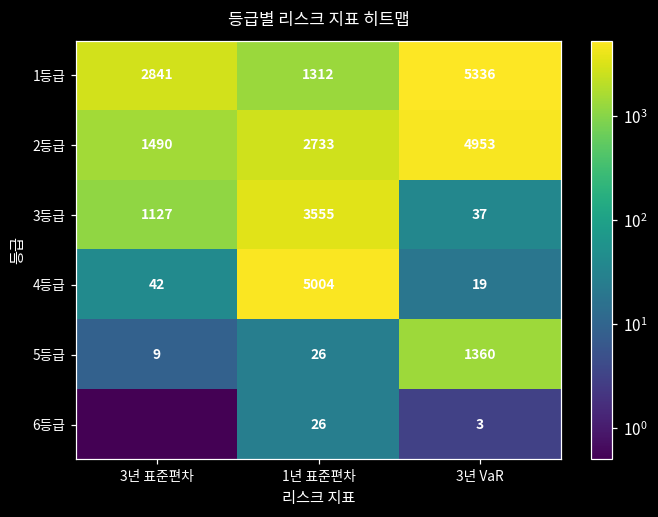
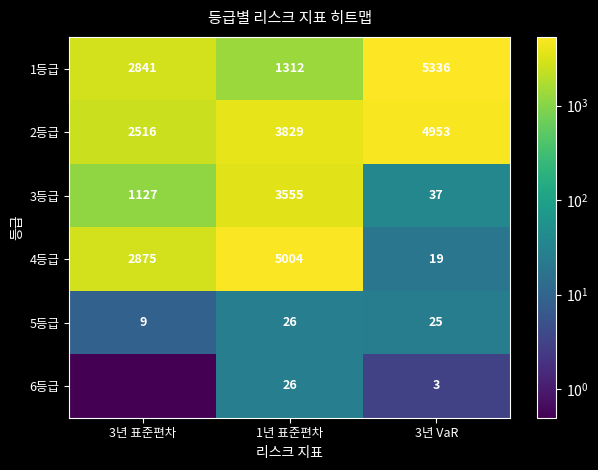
  {
    "1등급": {
      "3년 표준편차": 2841,
      "1년 표준편차": 1312,
      "3년 VaR": 5336
    },
    "2등급": {
-     "3년 표준편차": 1490,
-     "1년 표준편차": 2733,
+     "3년 표준편차": 2516,
+     "1년 표준편차": 3829,
      "3년 VaR": 4953
    },
    "3등급": {
      "3년 표준편차": 1127,
      "1년 표준편차": 3555,
      "3년 VaR": 37
    },
    "4등급": {
-     "3년 표준편차": 42,
+     "3년 표준편차": 2875,
      "1년 표준편차": 5004,
      "3년 VaR": 19
    },
    "5등급": {
      "3년 표준편차": 9,
      "1년 표준편차": 26,
-     "3년 VaR": 1360
+     "3년 VaR": 25
    },
    "6등급": {
      "1년 표준편차": 26,
      "3년 VaR": 3
    }
  }
